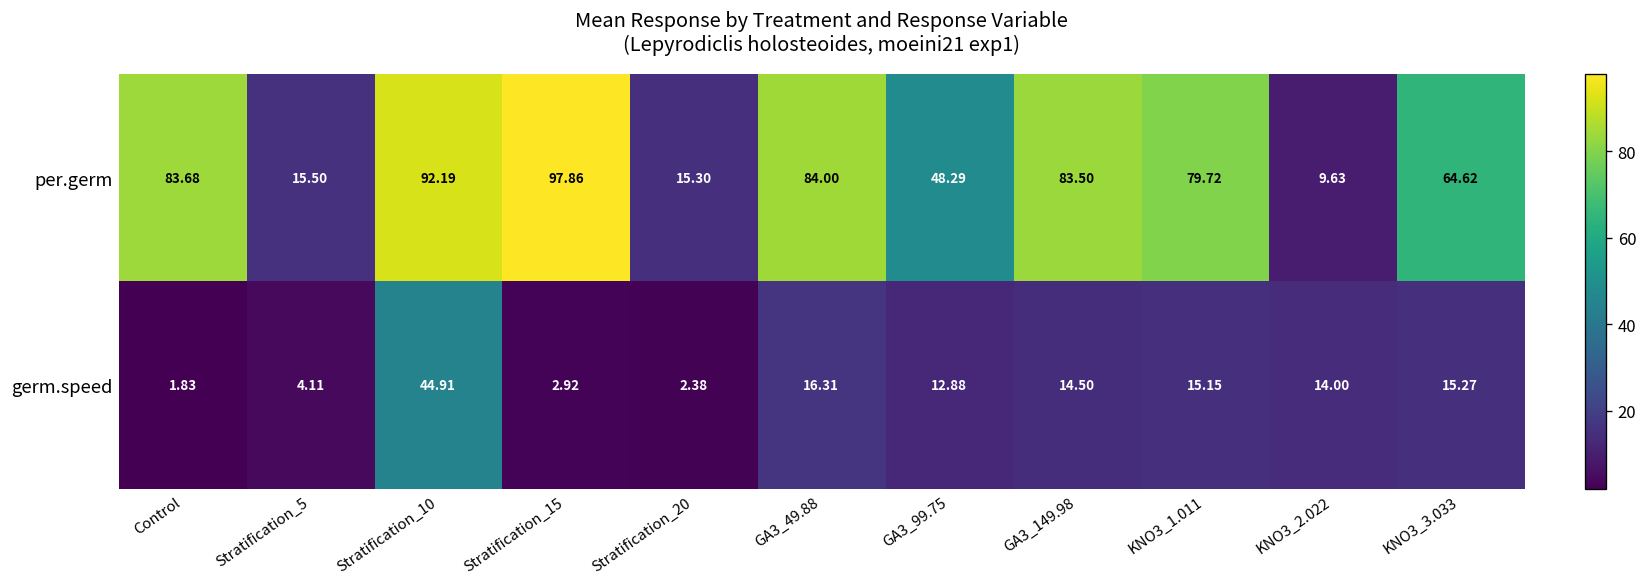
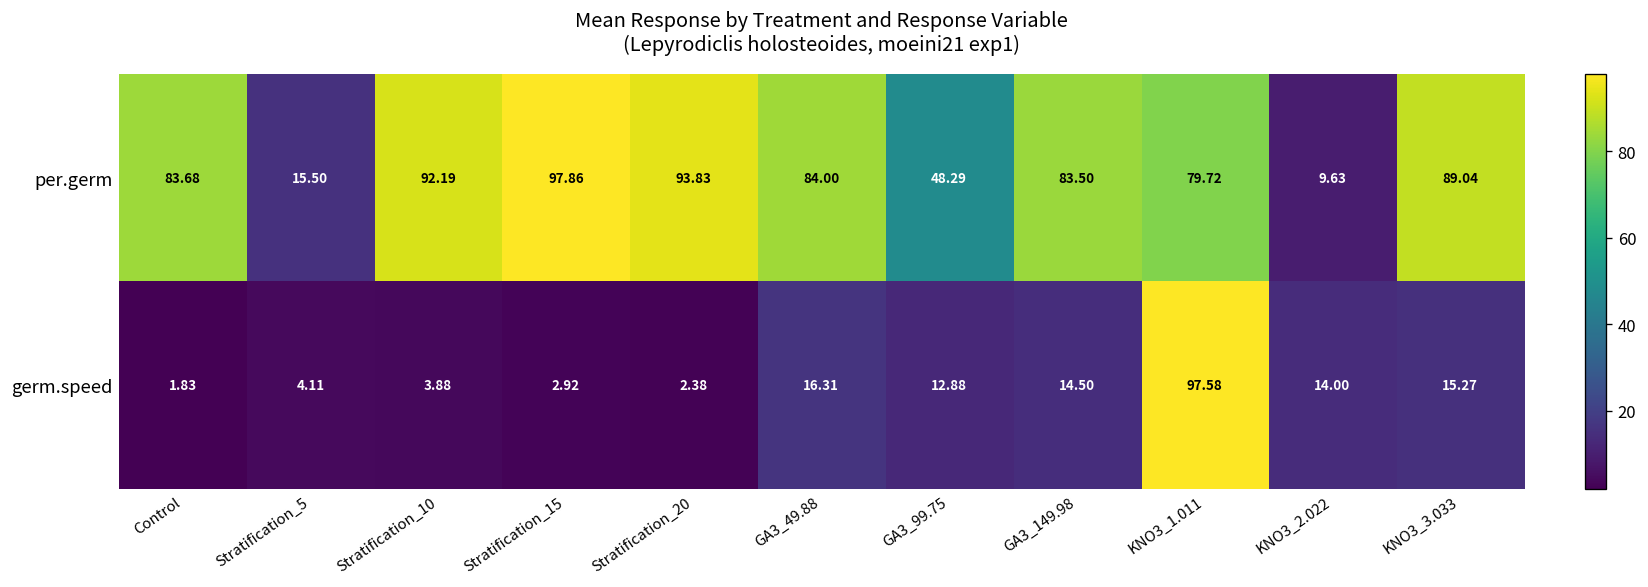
  {
    "per.germ": {
      "Control": 83.68,
      "Stratification_5": 15.50,
      "Stratification_10": 92.19,
      "Stratification_15": 97.86,
-     "Stratification_20": 15.30,
+     "Stratification_20": 93.83,
      "GA3_49.88": 84.00,
      "GA3_99.75": 48.29,
      "GA3_149.98": 83.50,
      "KNO3_1.011": 79.72,
      "KNO3_2.022": 9.63,
-     "KNO3_3.033": 64.62
+     "KNO3_3.033": 89.04
    },
    "germ.speed": {
      "Control": 1.83,
      "Stratification_5": 4.11,
-     "Stratification_10": 44.91,
+     "Stratification_10": 3.88,
      "Stratification_15": 2.92,
      "Stratification_20": 2.38,
      "GA3_49.88": 16.31,
      "GA3_99.75": 12.88,
      "GA3_149.98": 14.50,
-     "KNO3_1.011": 15.15,
+     "KNO3_1.011": 97.58,
      "KNO3_2.022": 14.00,
      "KNO3_3.033": 15.27
    }
  }
